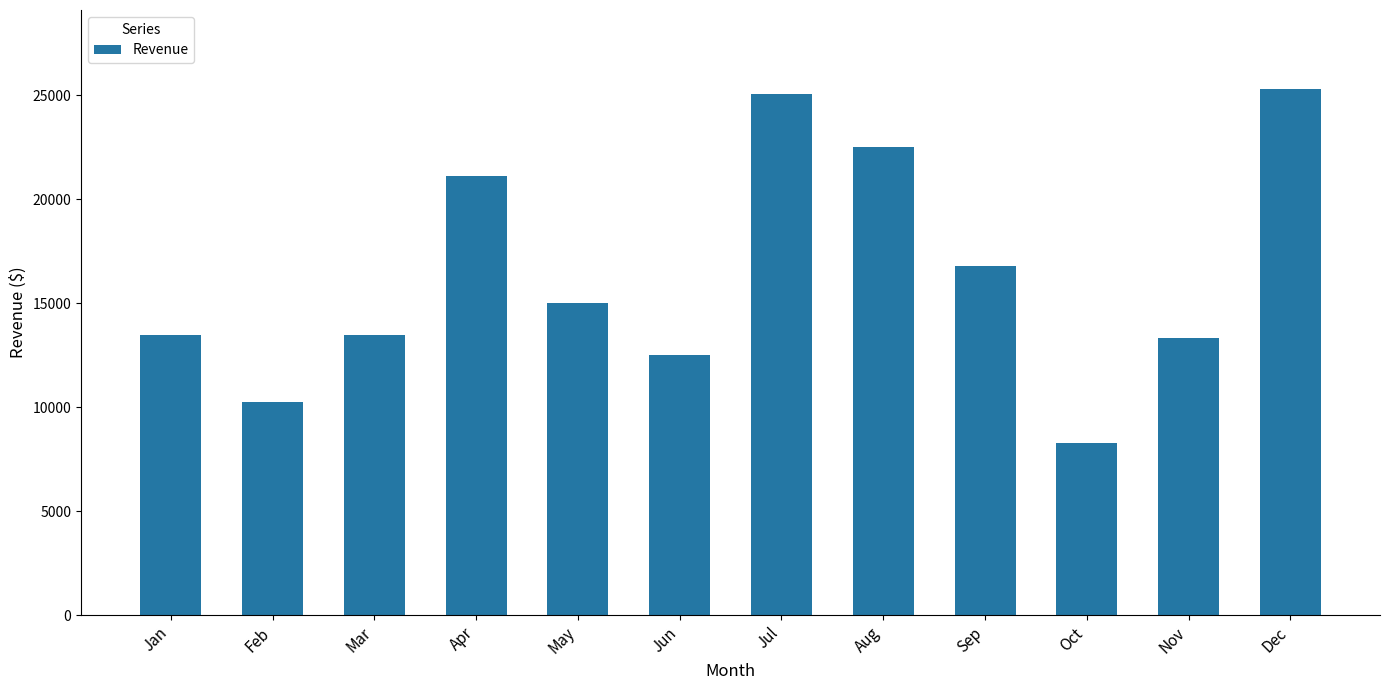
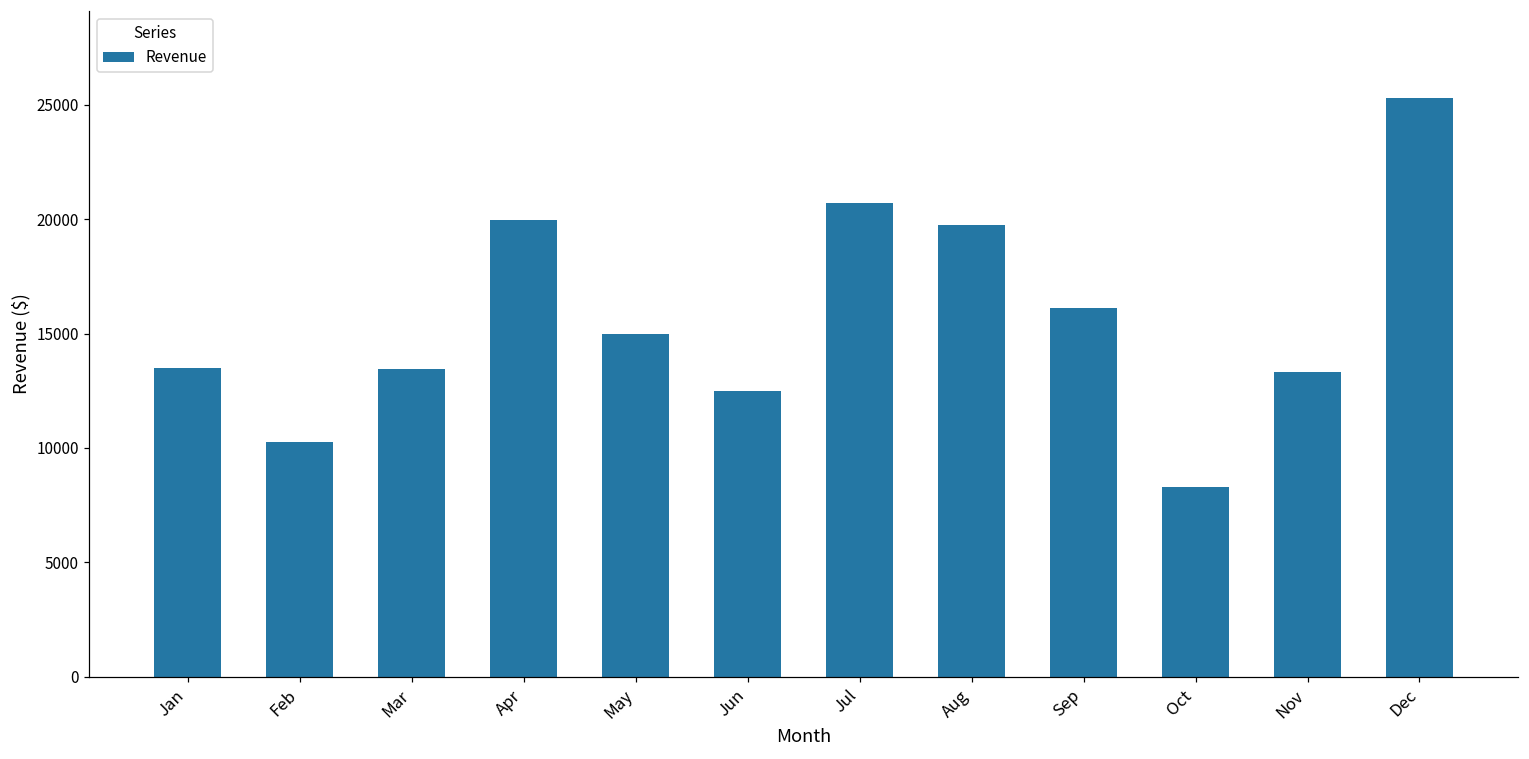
  {
    "Jan": 13500,
    "Feb": 10300,
    "Mar": 13500,
-   "Apr": 21100,
+   "Apr": 20000,
    "May": 15000,
    "Jun": 12500,
-   "Jul": 25100,
-   "Aug": 22500,
-   "Sep": 16800,
+   "Jul": 20700,
+   "Aug": 19700,
+   "Sep": 16100,
    "Oct": 8300,
    "Nov": 13300,
    "Dec": 25300
  }
